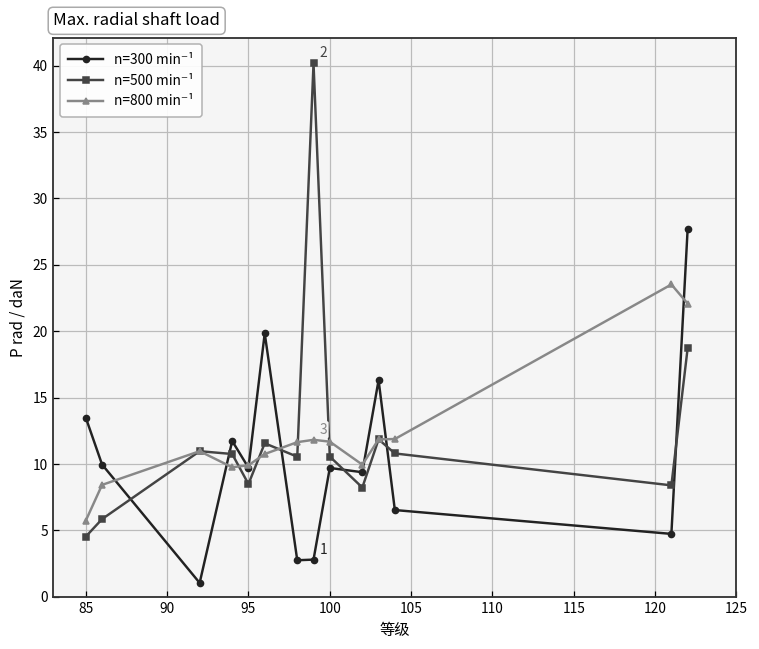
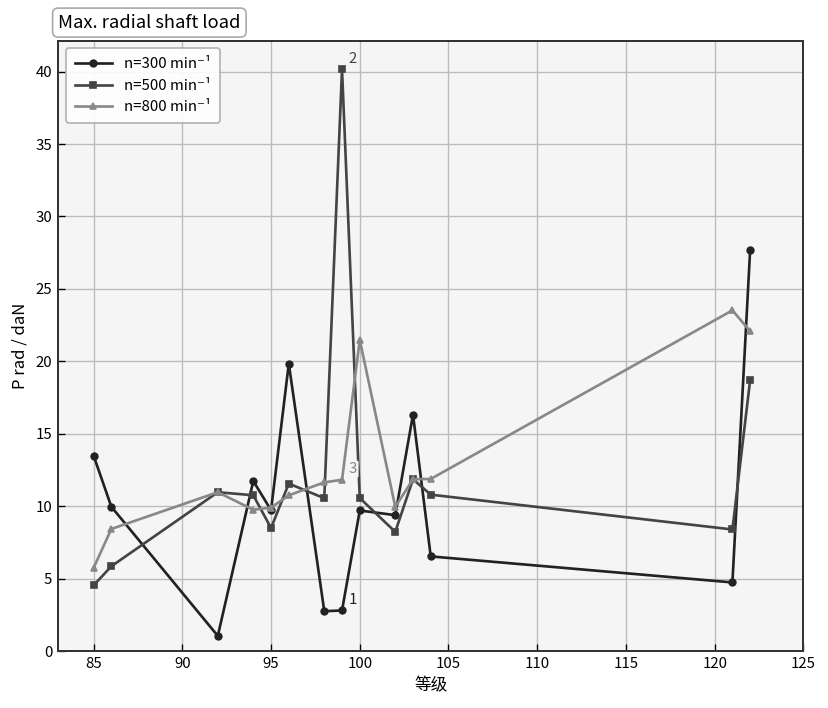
  {
    "n=800 min⁻¹": {
      "85": 5.7,
-     "100": 11.7
+     "100": 21.5
    }
  }
